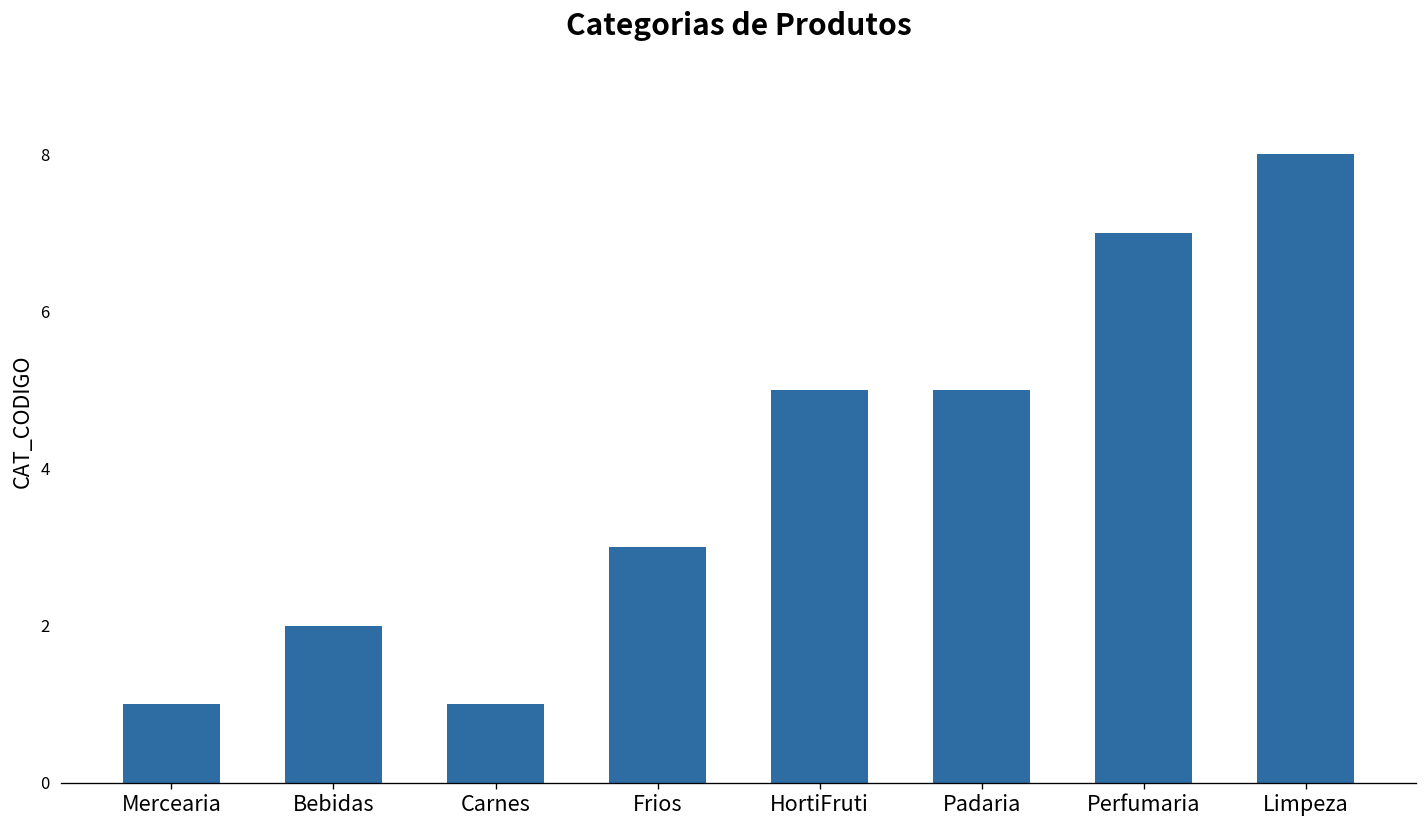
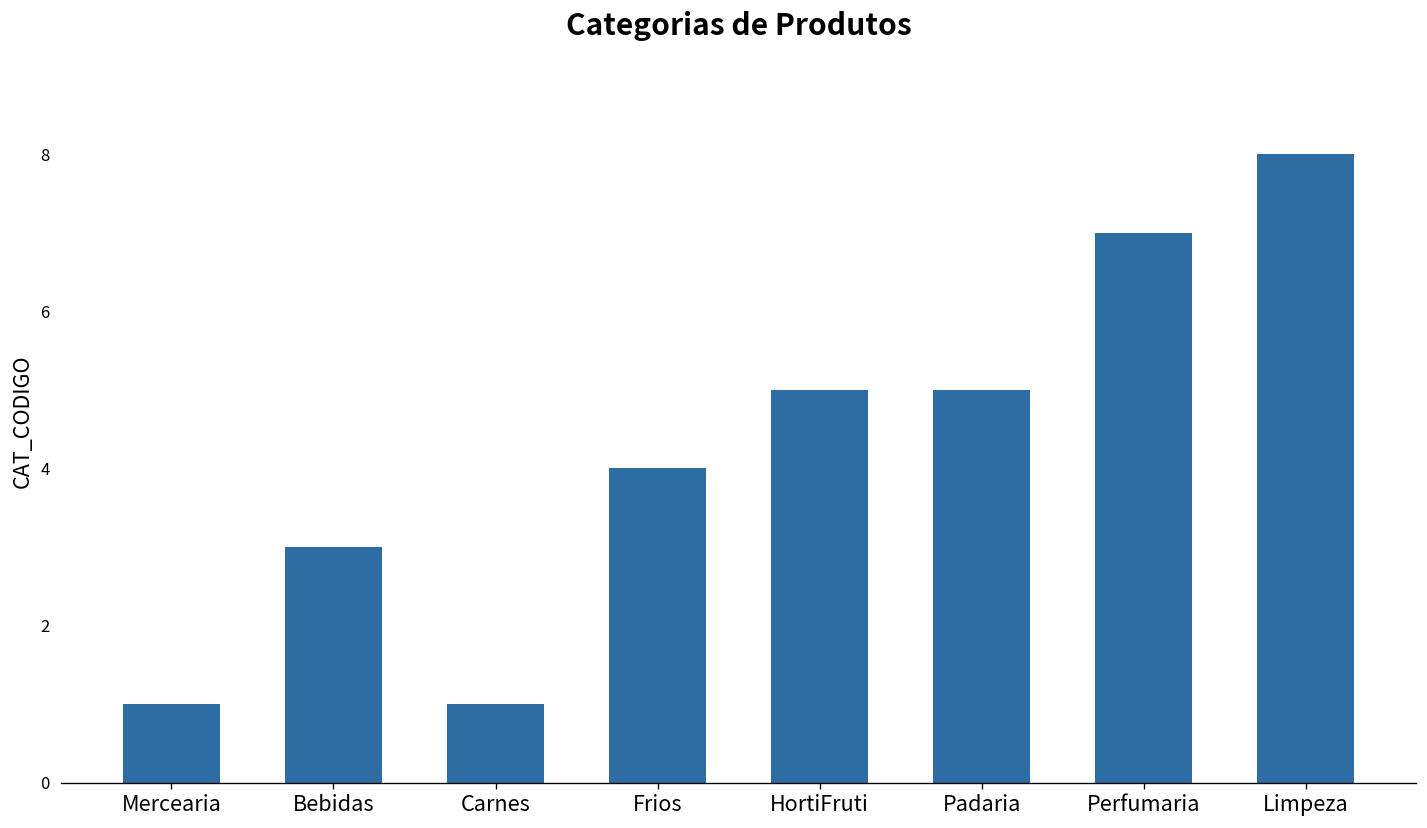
  {
    "Mercearia": 1,
-   "Bebidas": 2,
+   "Bebidas": 3,
    "Carnes": 1,
-   "Frios": 3,
+   "Frios": 4,
    "HortiFruti": 5,
    "Padaria": 5,
    "Perfumaria": 7,
    "Limpeza": 8
  }
